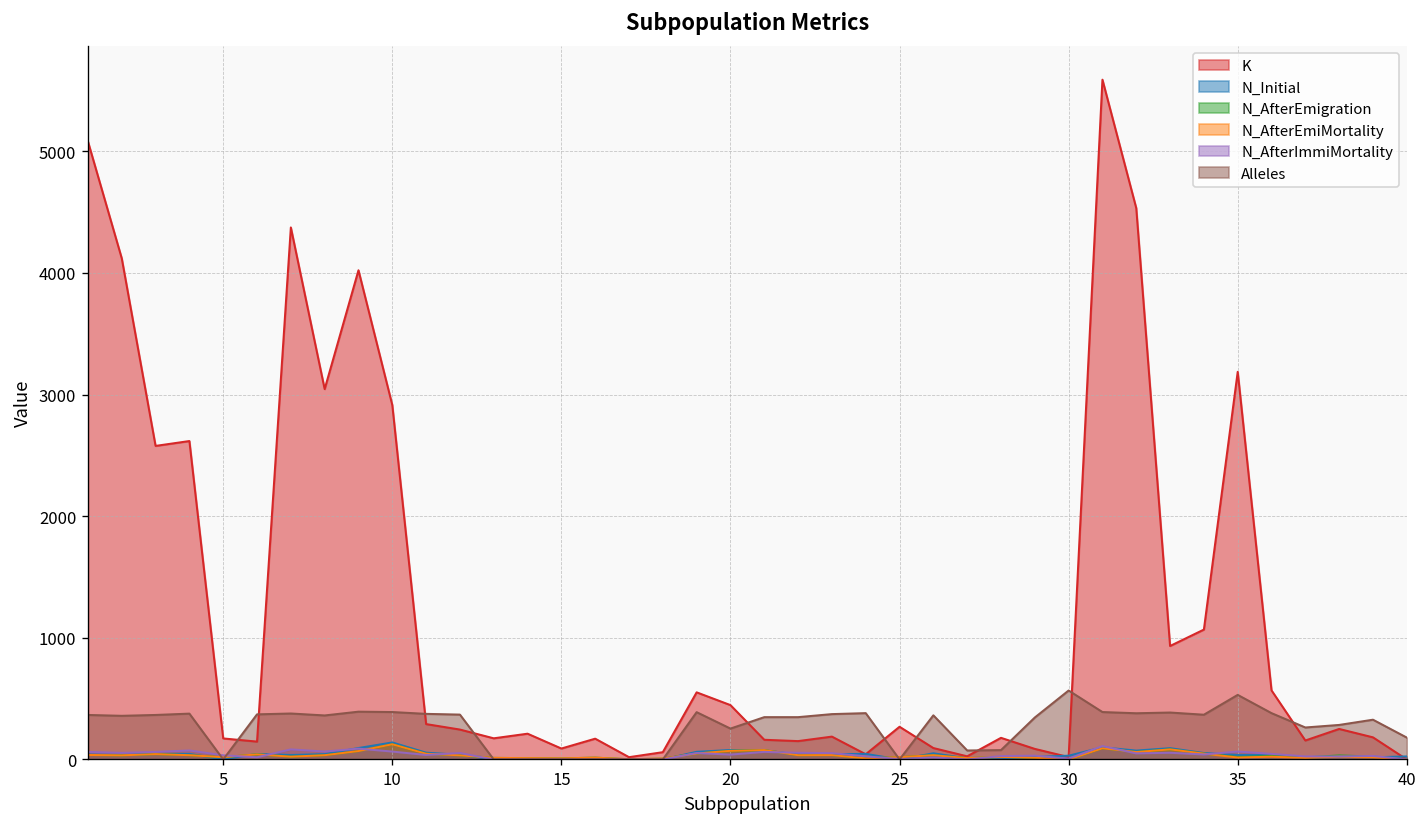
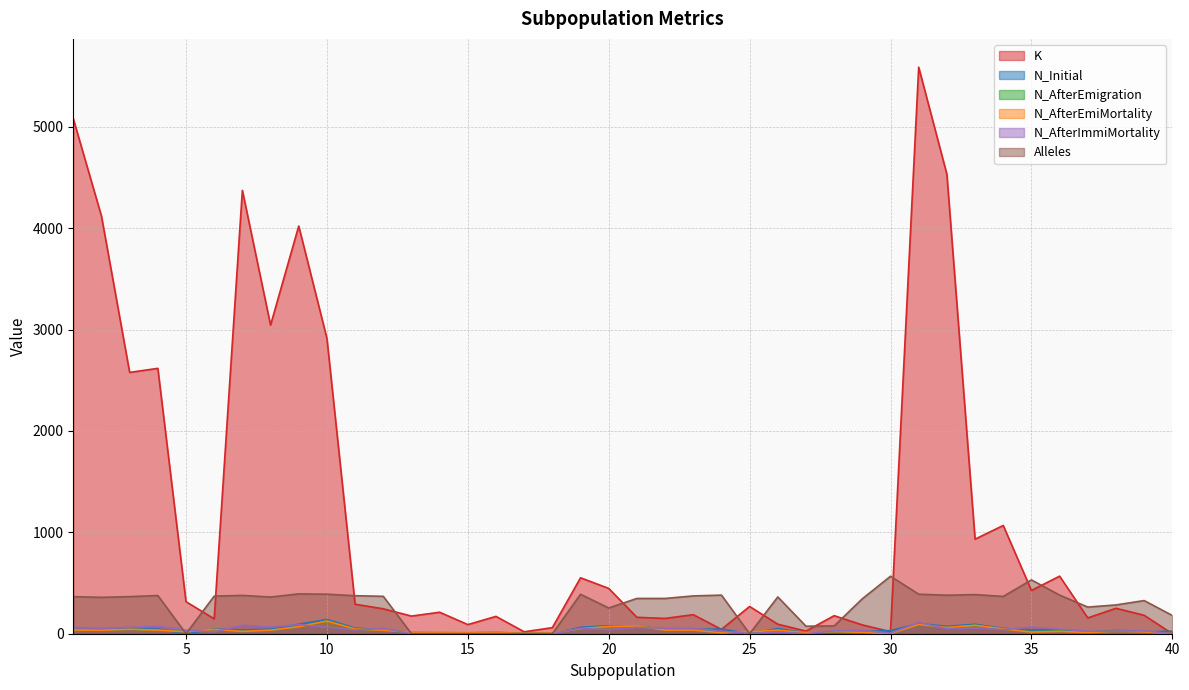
  {
    "K": {
-     "5": 170,
+     "5": 320,
      "10": 2910,
      "15": 90,
      "20": 450,
      "25": 270,
-     "35": 3190
+     "35": 430
    },
    "N_AfterImmiMortality": {
      "10": 70,
      "20": 40,
      "35": 70
    },
    "Alleles": {
      "10": 390,
      "20": 250,
      "30": 570,
      "35": 530,
      "40": 180
    }
  }
